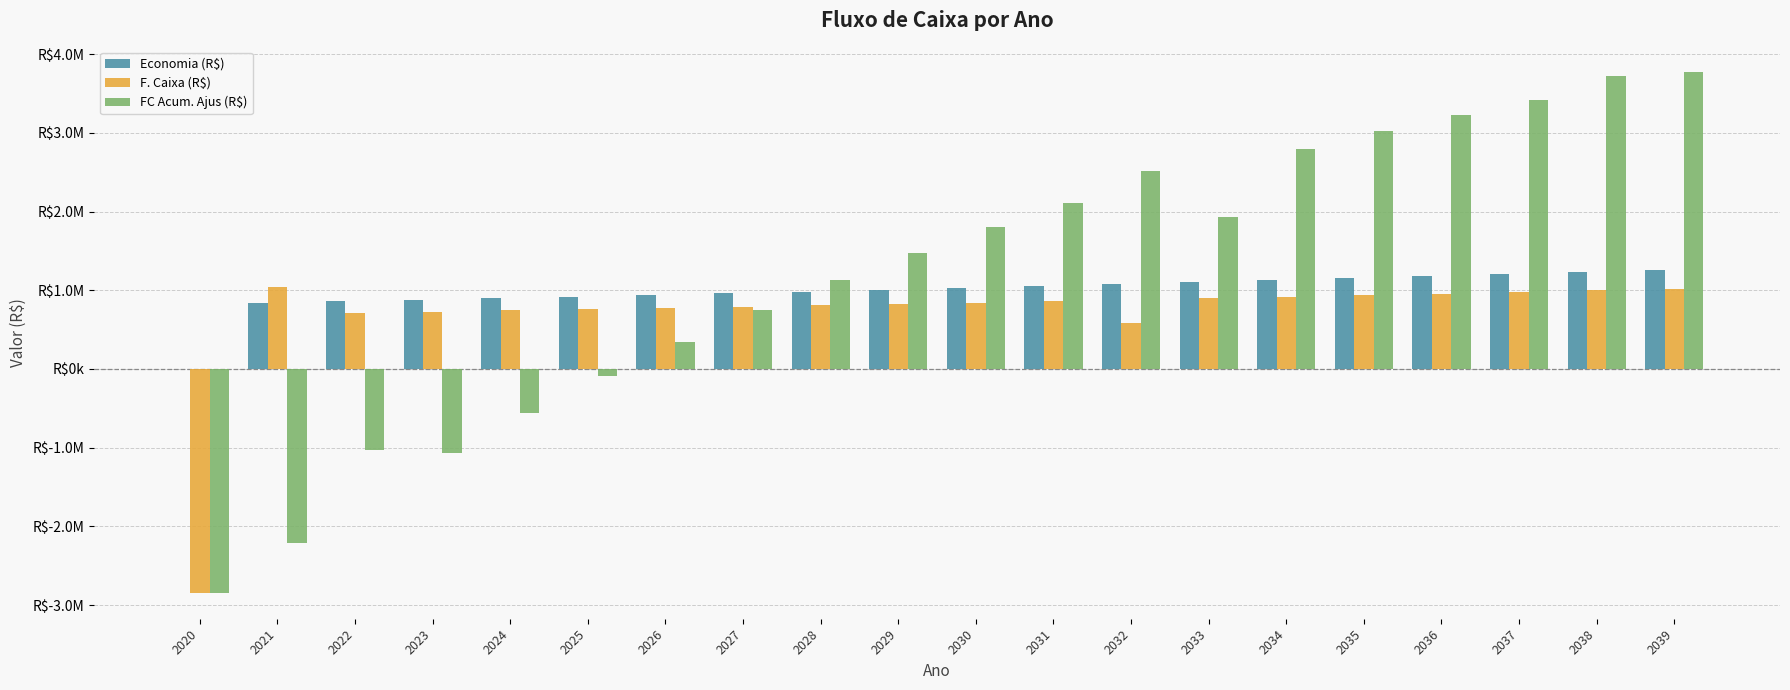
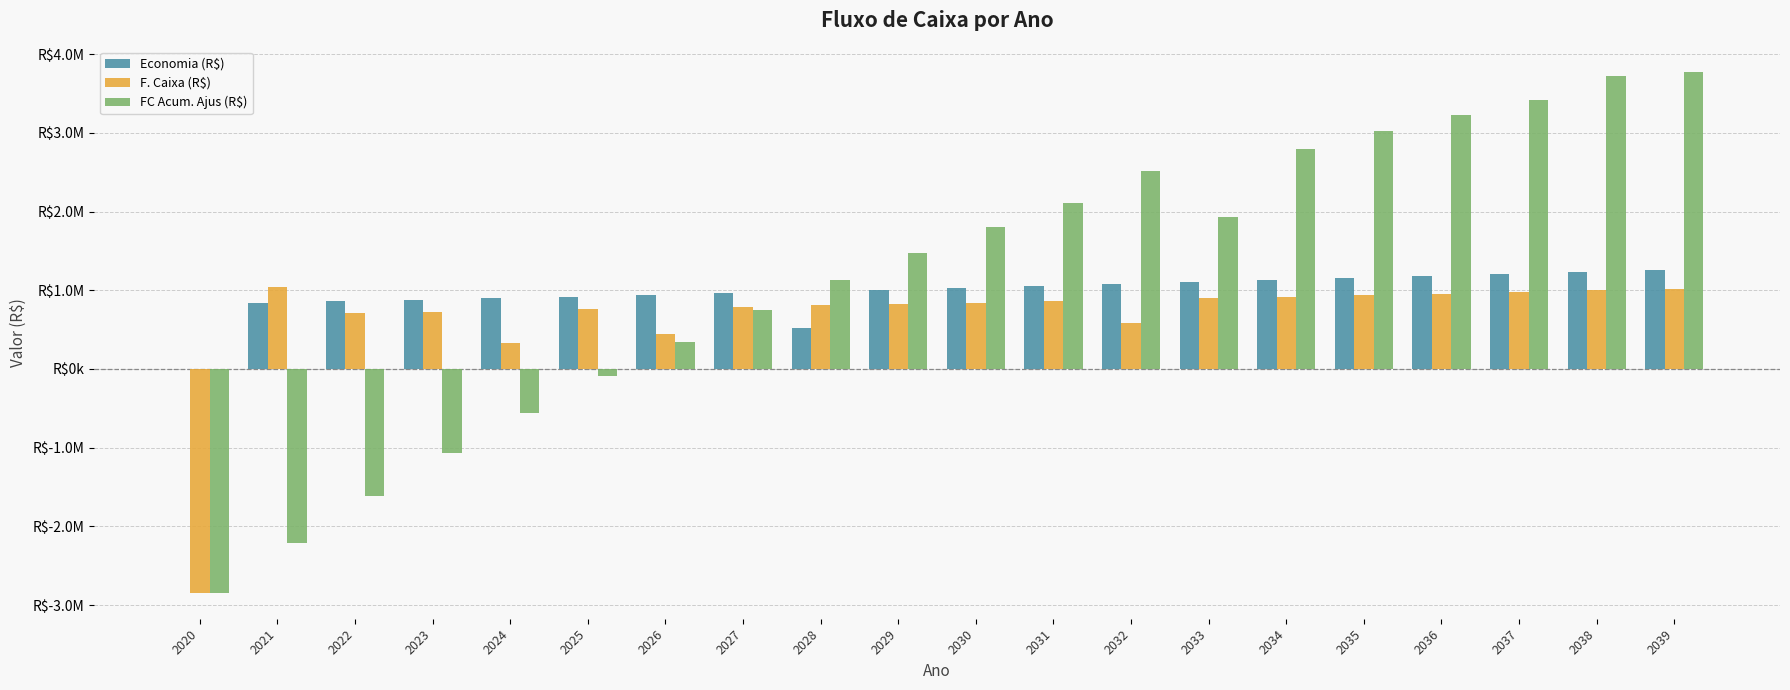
  {
    "Economia (R$)": {
      "2020": "R$0",
      "2021": "R$800000",
      "2022": "R$900000",
      "2023": "R$900000",
      "2024": "R$900000",
      "2025": "R$900000",
      "2026": "R$900000",
      "2027": "R$1000000",
-     "2028": "R$1000000",
+     "2028": "R$500000",
      "2029": "R$1000000",
      "2030": "R$1000000",
      "2031": "R$1100000",
      "2032": "R$1100000",
      "2033": "R$1100000",
      "2034": "R$1100000",
      "2035": "R$1200000",
      "2036": "R$1200000",
      "2037": "R$1200000",
      "2038": "R$1200000",
      "2039": "R$1300000"
    },
    "F. Caixa (R$)": {
      "2020": "R$-2800000",
      "2021": "R$1000000",
      "2022": "R$700000",
      "2023": "R$700000",
-     "2024": "R$700000",
+     "2024": "R$300000",
      "2025": "R$800000",
-     "2026": "R$800000",
+     "2026": "R$400000",
      "2027": "R$800000",
      "2028": "R$800000",
      "2029": "R$800000",
      "2030": "R$800000",
      "2031": "R$900000",
      "2032": "R$600000",
      "2033": "R$900000",
      "2034": "R$900000",
      "2035": "R$900000",
      "2036": "R$1000000",
      "2037": "R$1000000",
      "2038": "R$1000000",
      "2039": "R$1000000"
    },
    "FC Acum. Ajus (R$)": {
      "2020": "R$-2800000",
      "2021": "R$-2200000",
-     "2022": "R$-1000000",
+     "2022": "R$-1600000",
      "2023": "R$-1100000",
      "2024": "R$-600000",
      "2025": "R$-100000",
      "2026": "R$300000",
      "2027": "R$800000",
      "2028": "R$1100000",
      "2029": "R$1500000",
      "2030": "R$1800000",
      "2031": "R$2100000",
      "2032": "R$2500000",
      "2033": "R$1900000",
      "2034": "R$2800000",
      "2035": "R$3000000",
      "2036": "R$3200000",
      "2037": "R$3400000",
      "2038": "R$3700000",
      "2039": "R$3800000"
    }
  }
